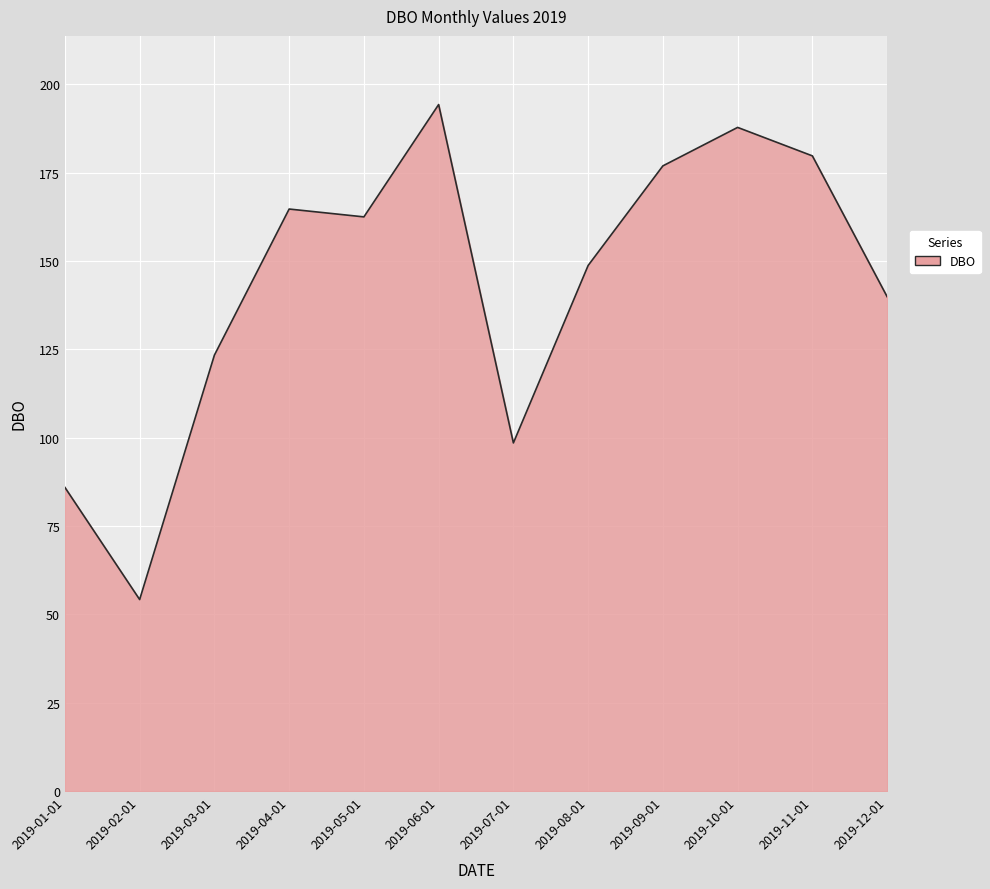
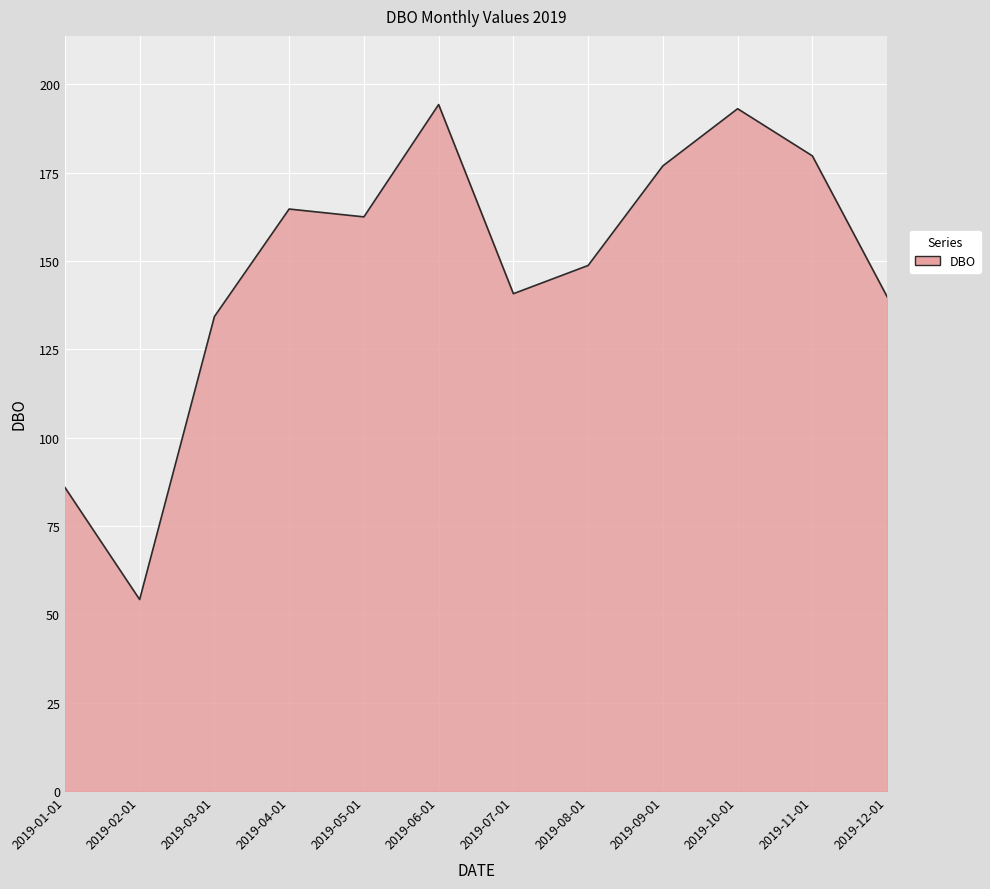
  {
    "2019-01-01": 86,
    "2019-02-01": 54,
-   "2019-03-01": 123,
+   "2019-03-01": 134,
    "2019-04-01": 165,
    "2019-05-01": 162,
    "2019-06-01": 194,
-   "2019-07-01": 99,
+   "2019-07-01": 141,
    "2019-08-01": 149,
    "2019-09-01": 177,
-   "2019-10-01": 188,
+   "2019-10-01": 193,
    "2019-11-01": 180,
    "2019-12-01": 140
  }
